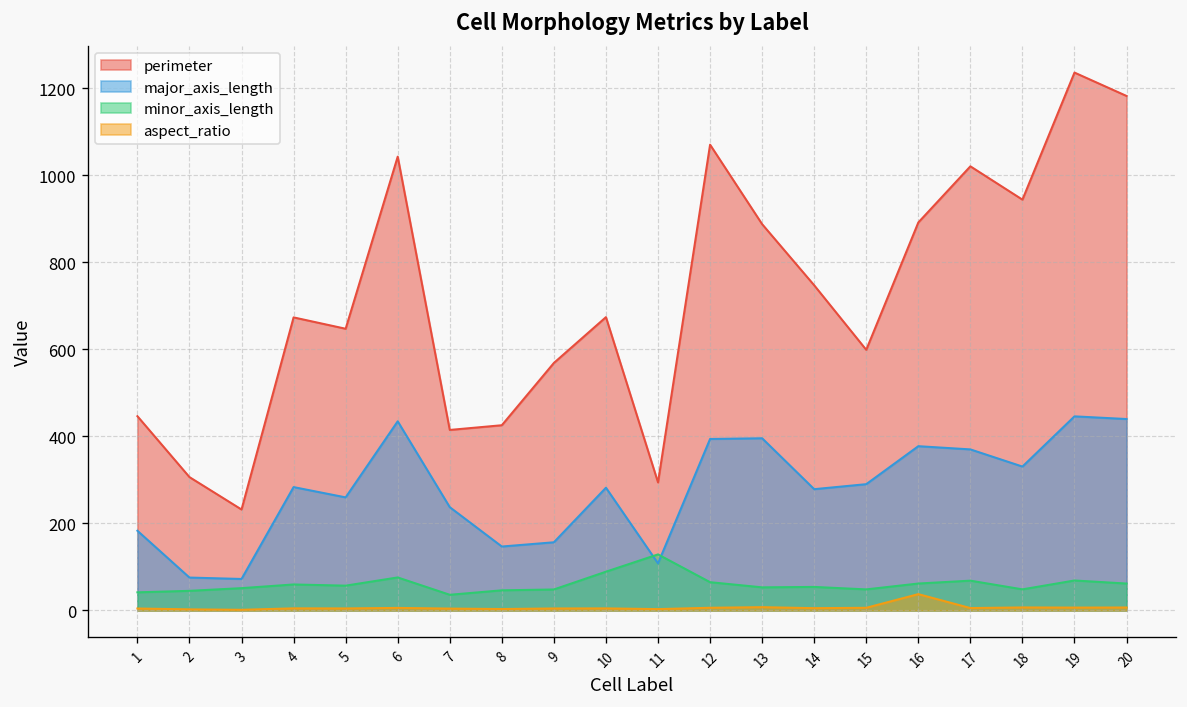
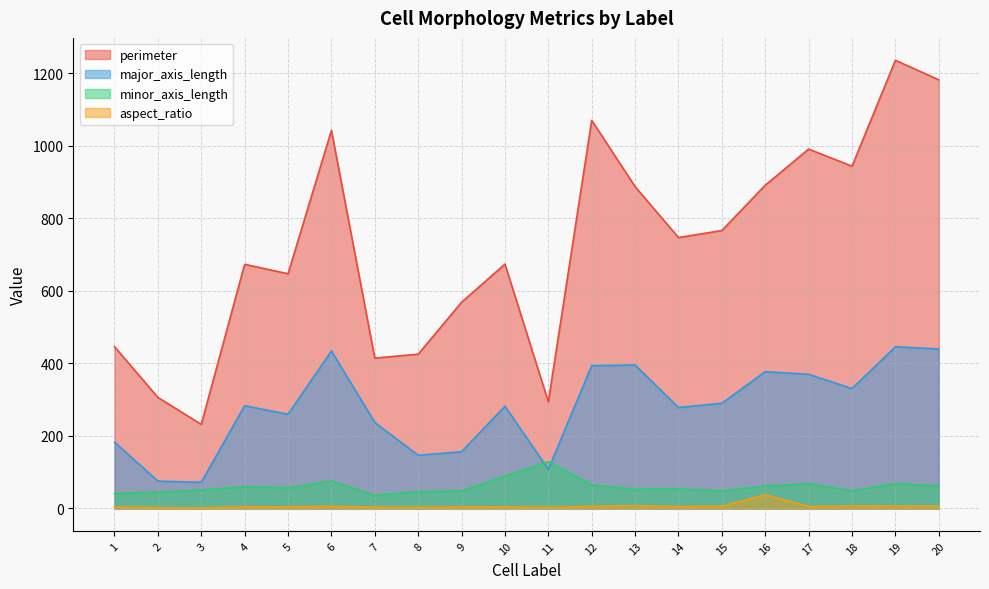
  {
    "perimeter": {
      "1": 450,
      "2": 310,
      "3": 230,
      "4": 670,
      "5": 650,
      "6": 1040,
      "7": 410,
      "8": 430,
      "9": 570,
      "10": 670,
      "11": 290,
      "12": 1070,
      "13": 890,
      "14": 750,
-     "15": 600,
+     "15": 770,
      "16": 890,
-     "17": 1020,
+     "17": 990,
      "18": 940,
      "19": 1240,
      "20": 1180
    },
    "major_axis_length": {
      "1": 180,
      "2": 80,
      "3": 70,
      "4": 280,
      "5": 260,
      "6": 430,
      "7": 240,
      "8": 150,
      "9": 160,
      "10": 280,
      "11": 110,
      "12": 390,
      "13": 400,
      "14": 280,
      "15": 290,
      "16": 380,
      "17": 370,
      "18": 330,
      "19": 450,
      "20": 440
    },
    "minor_axis_length": {
      "1": 40,
      "2": 40,
      "3": 50,
      "4": 60,
      "5": 60,
      "6": 80,
      "7": 40,
      "8": 50,
      "9": 50,
      "10": 90,
      "11": 130,
      "12": 60,
      "13": 50,
      "14": 50,
      "15": 50,
      "16": 60,
      "17": 70,
      "18": 50,
      "19": 70,
      "20": 60
    },
    "aspect_ratio": {
      "1": 0,
      "2": 0,
      "3": 0,
      "4": 0,
      "5": 0,
      "6": 10,
      "7": 0,
      "8": 0,
      "9": 0,
      "10": 0,
      "11": 0,
      "12": 10,
      "13": 10,
      "14": 10,
      "15": 10,
      "16": 40,
      "17": 10,
      "18": 10,
      "19": 10,
      "20": 10
    }
  }
